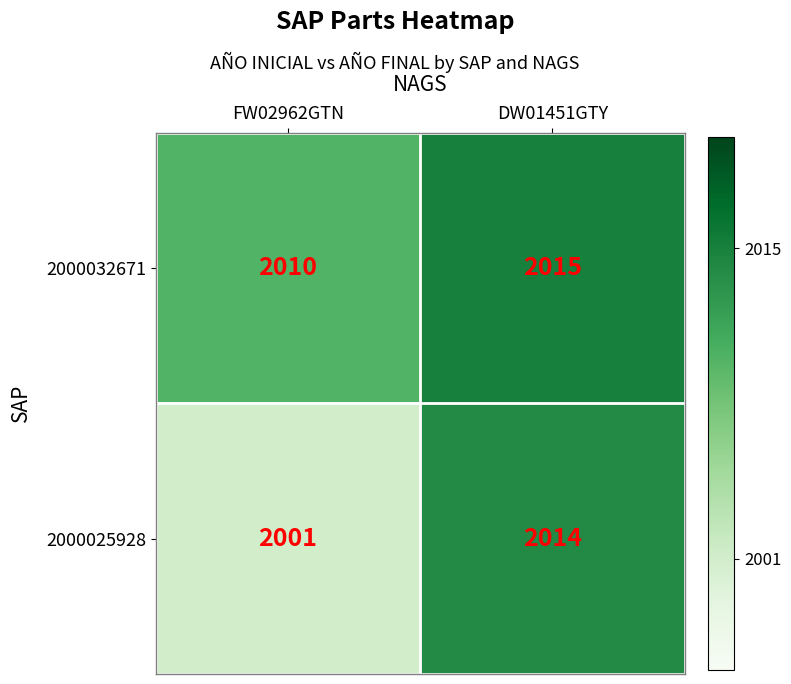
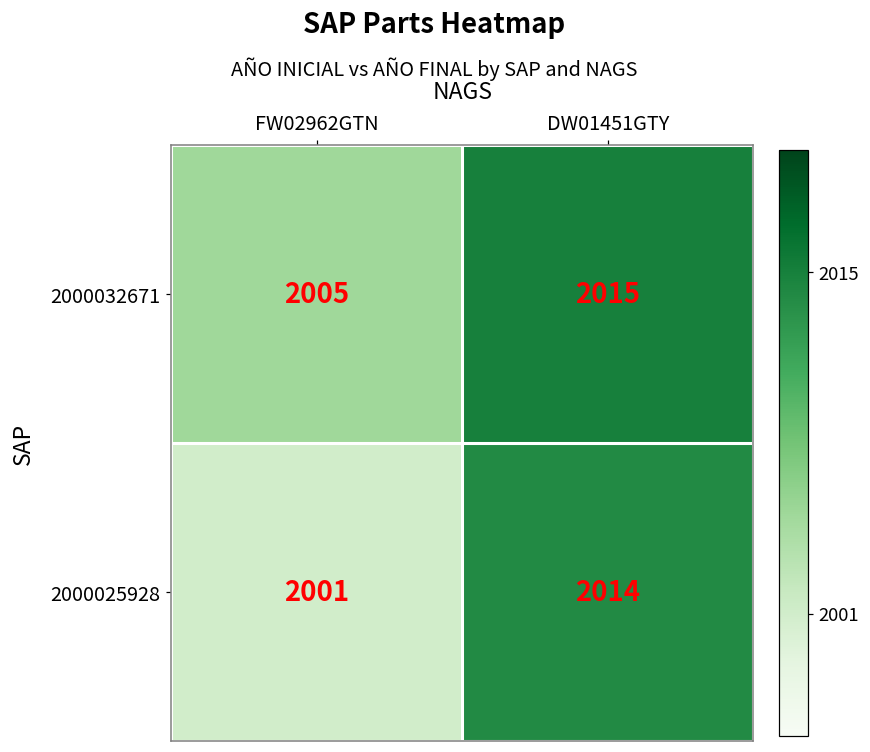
  {
    "2000032671": {
-     "FW02962GTN": 2010,
+     "FW02962GTN": 2005,
      "DW01451GTY": 2015
    },
    "2000025928": {
      "FW02962GTN": 2001,
      "DW01451GTY": 2014
    }
  }
